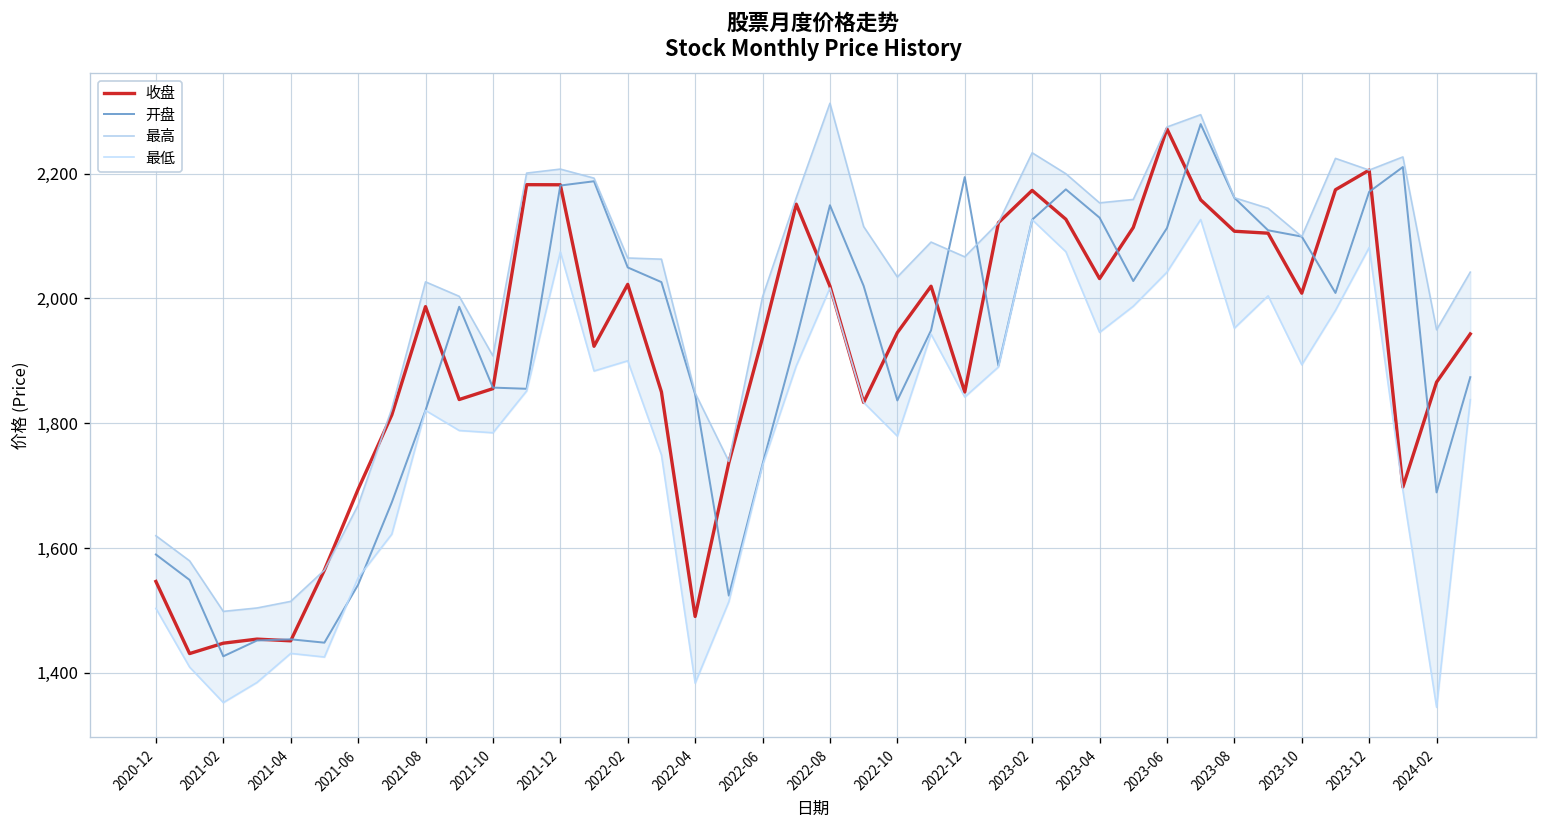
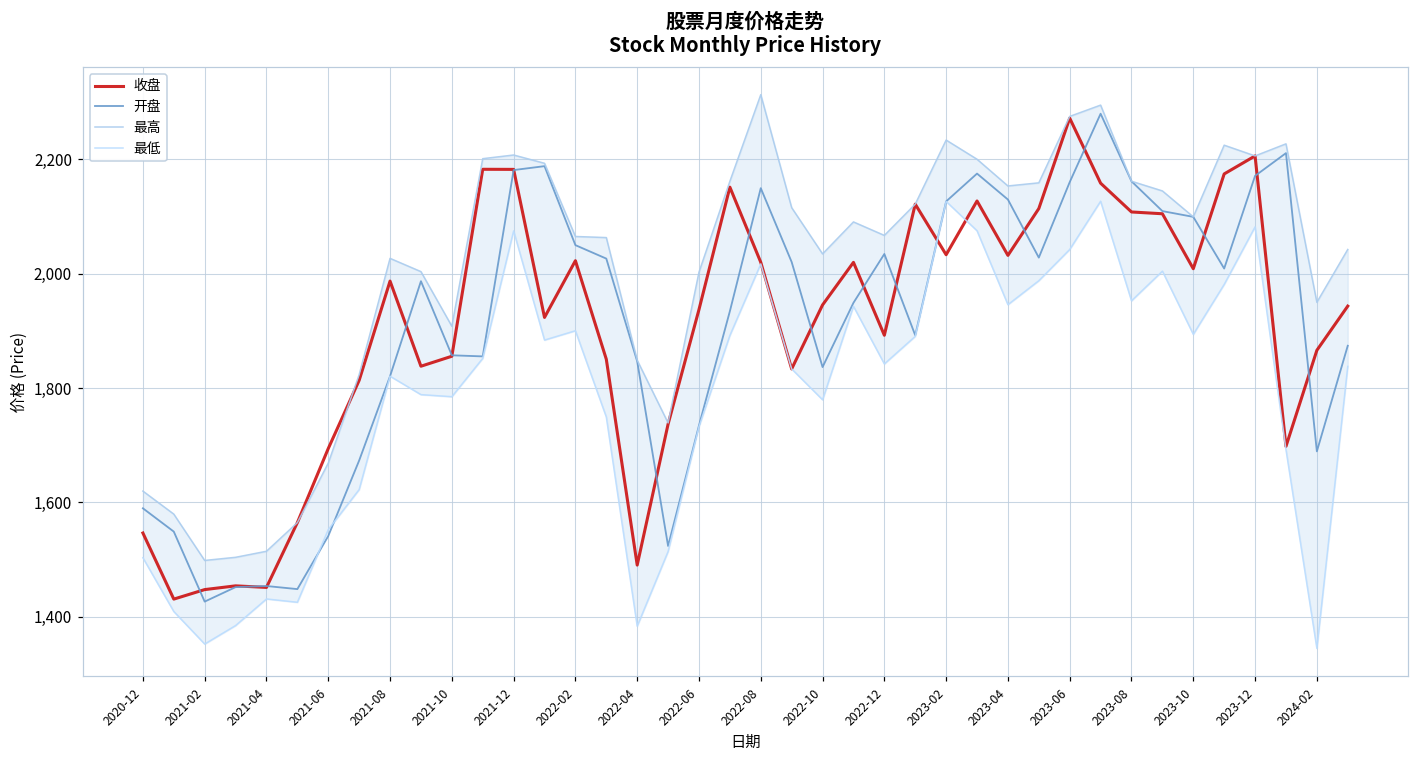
  {
    "收盘": {
      "2020-12": "1,550",
      "2021-02": "1,450",
      "2021-06": "1,690",
      "2021-08": "1,990",
      "2022-02": "2,020",
      "2022-04": "1,490",
      "2022-06": "1,940",
      "2022-10": "1,950",
-     "2022-12": "1,850",
-     "2023-02": "2,170",
+     "2022-12": "1,890",
+     "2023-02": "2,030",
      "2023-04": "2,030",
      "2023-08": "2,110",
      "2023-10": "2,010",
      "2024-02": "1,870"
    },
    "开盘": {
      "2020-12": "1,590",
      "2021-02": "1,430",
      "2021-06": "1,540",
      "2022-02": "2,050",
      "2022-08": "2,150",
      "2022-10": "1,840",
-     "2022-12": "2,190",
+     "2022-12": "2,030",
      "2023-04": "2,130",
-     "2023-06": "2,110",
+     "2023-06": "2,160",
      "2023-12": "2,170",
      "2024-02": "1,690"
    }
  }
